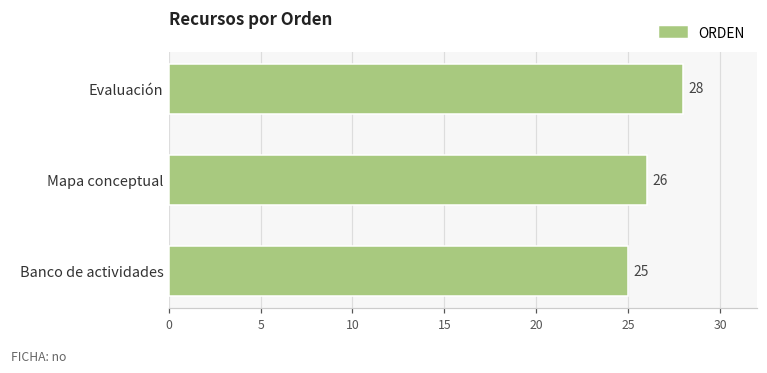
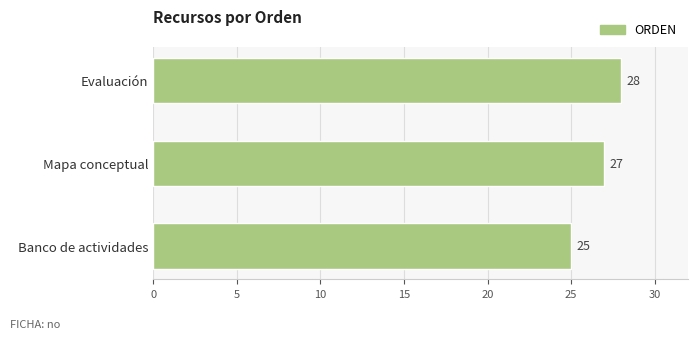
  {
    "Evaluación": 28,
-   "Mapa conceptual": 26,
+   "Mapa conceptual": 27,
    "Banco de actividades": 25
  }
